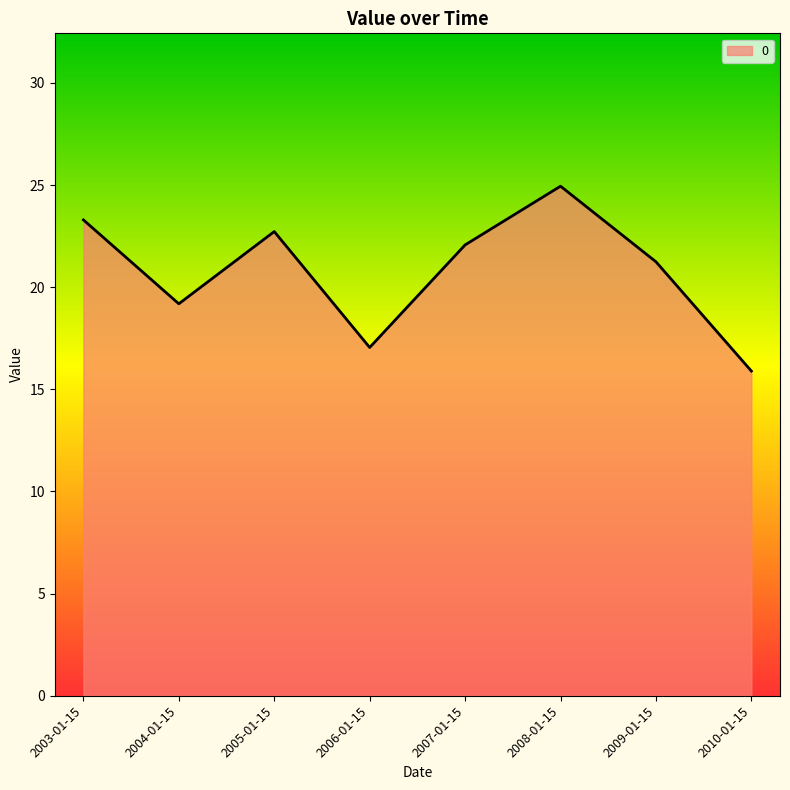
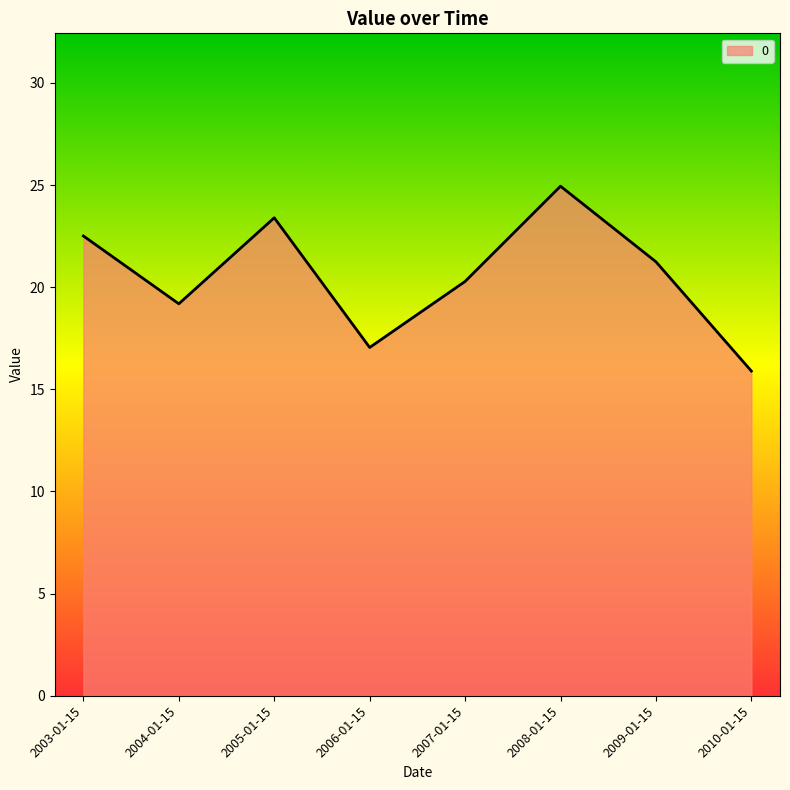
  {
-   "2003-01-15": 23.3,
+   "2003-01-15": 22.5,
    "2004-01-15": 19.2,
-   "2005-01-15": 22.7,
+   "2005-01-15": 23.4,
    "2006-01-15": 17.0,
-   "2007-01-15": 22.1,
+   "2007-01-15": 20.3,
    "2008-01-15": 24.9,
    "2009-01-15": 21.2,
    "2010-01-15": 15.9
  }
